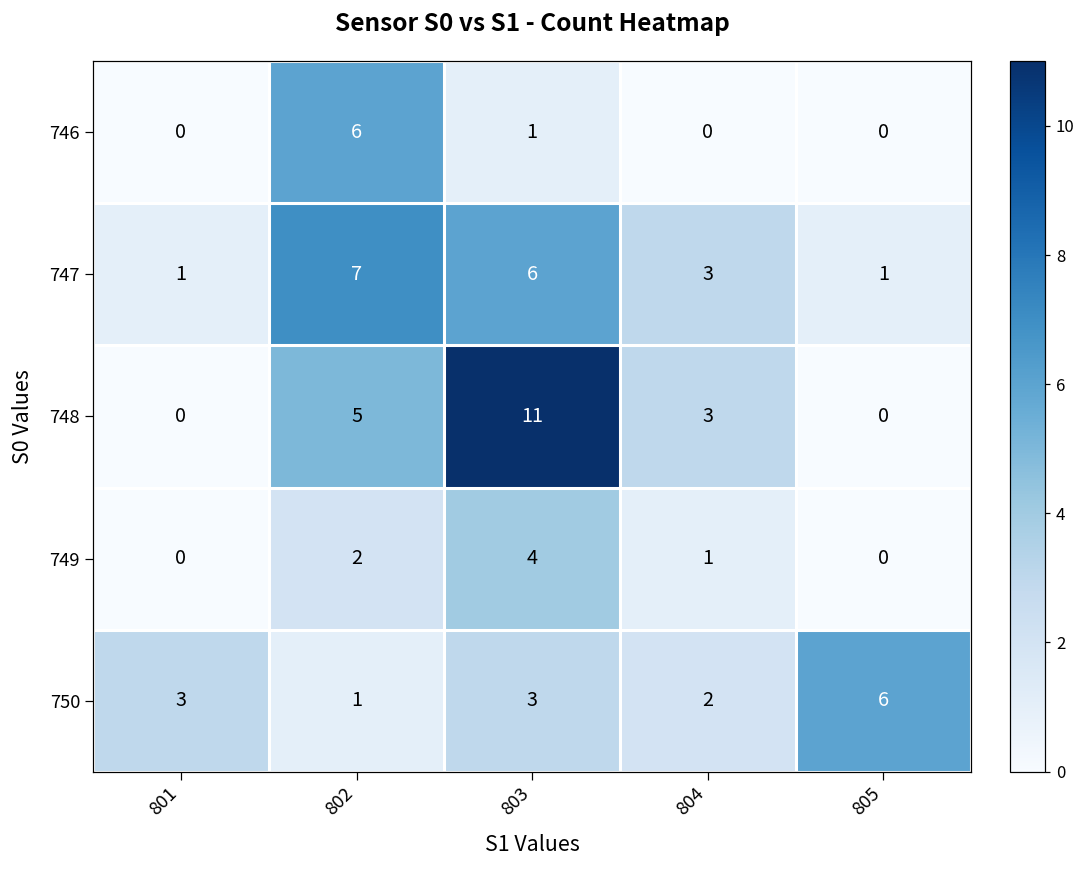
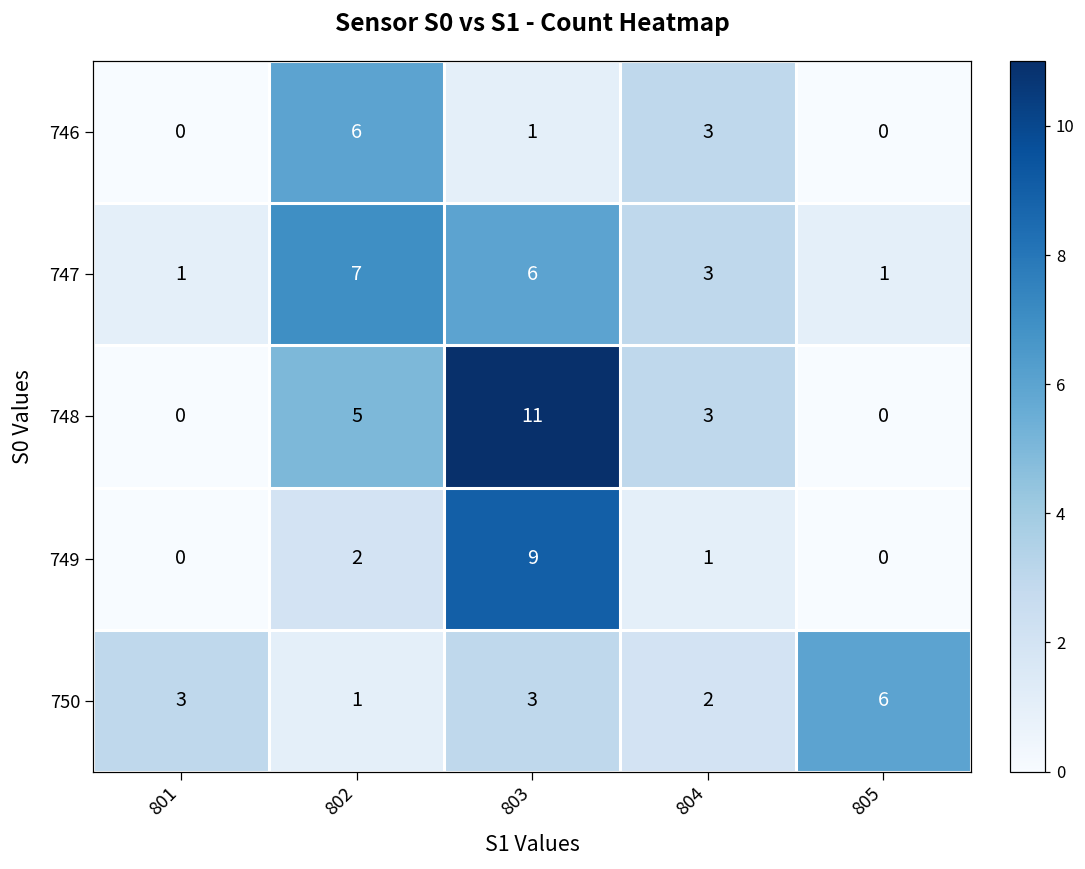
  {
    "746": {
      "801": 0,
      "802": 6,
      "803": 1,
-     "804": 0,
+     "804": 3,
      "805": 0
    },
    "747": {
      "801": 1,
      "802": 7,
      "803": 6,
      "804": 3,
      "805": 1
    },
    "748": {
      "801": 0,
      "802": 5,
      "803": 11,
      "804": 3,
      "805": 0
    },
    "749": {
      "801": 0,
      "802": 2,
-     "803": 4,
+     "803": 9,
      "804": 1,
      "805": 0
    },
    "750": {
      "801": 3,
      "802": 1,
      "803": 3,
      "804": 2,
      "805": 6
    }
  }
